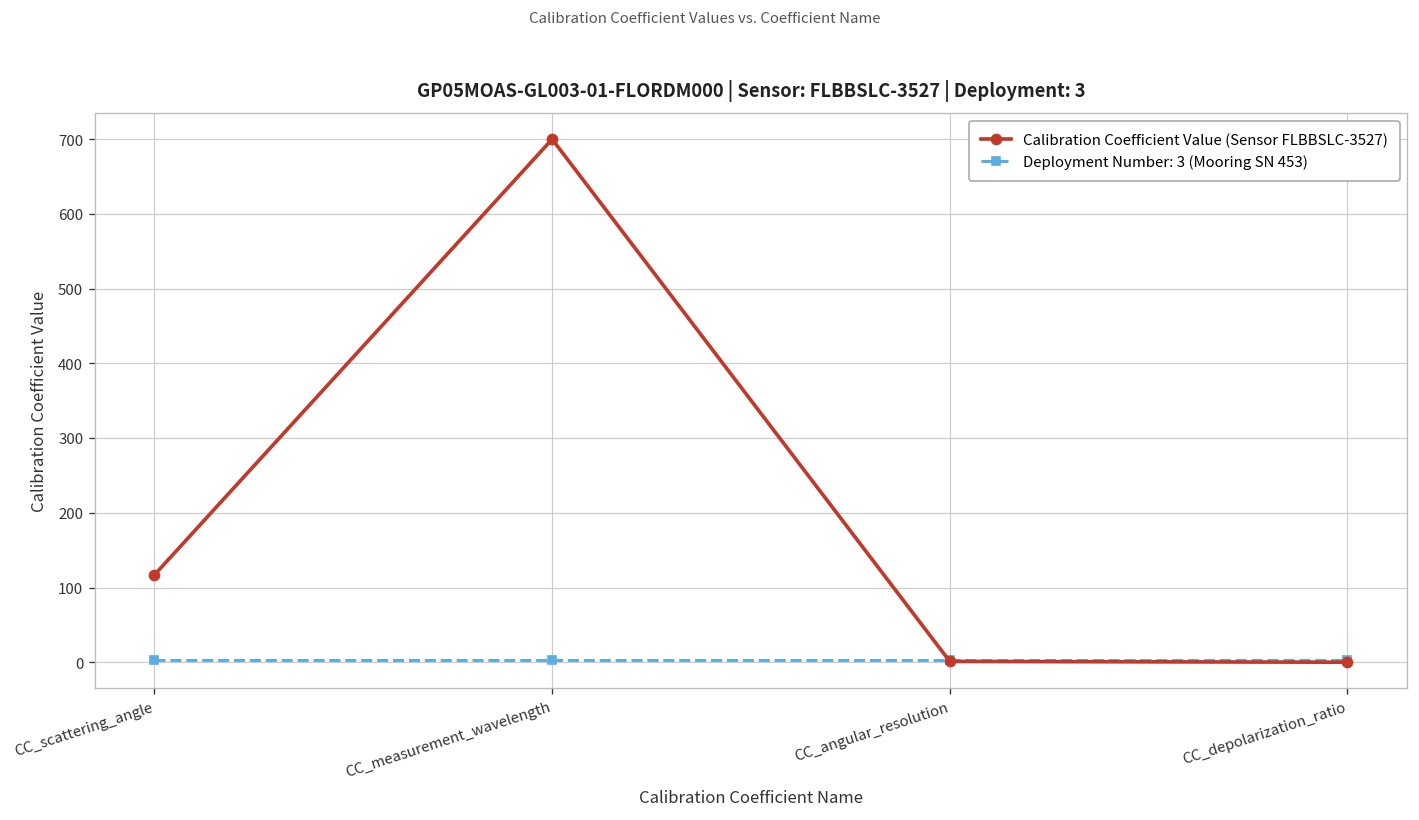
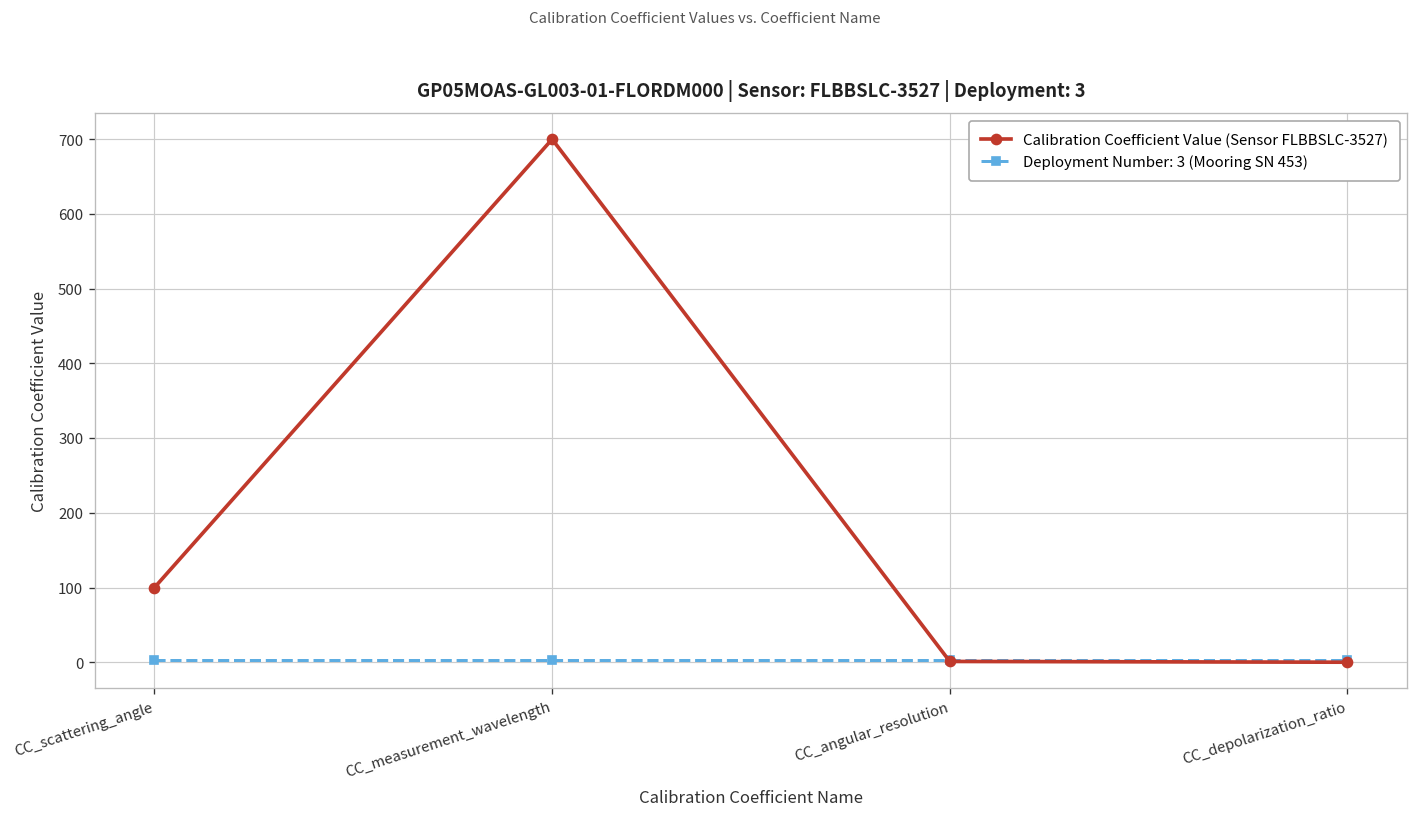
  {
    "Calibration Coefficient Value (Sensor FLBBSLC-3527)": {
-     "CC_scattering_angle": 120,
+     "CC_scattering_angle": 100,
      "CC_measurement_wavelength": 700
    },
    "Deployment Number: 3 (Mooring SN 453)": {
      "CC_scattering_angle": 0,
      "CC_measurement_wavelength": 0
    }
  }
